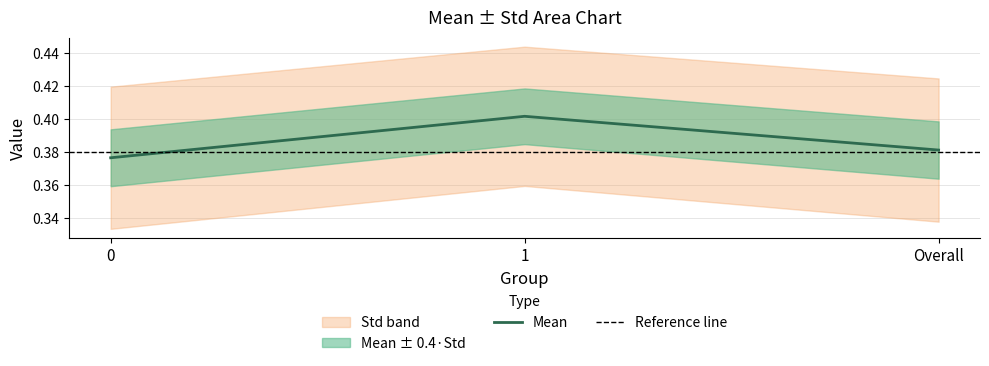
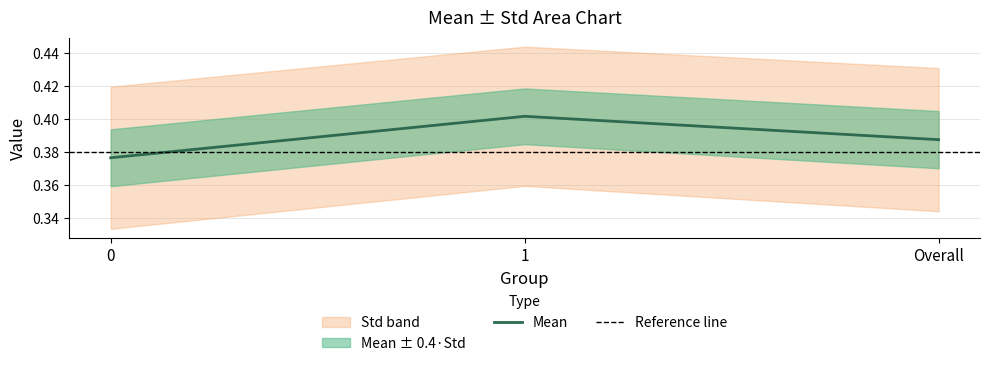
  {
    "Mean": {
      "0": 0.377,
      "1": 0.402,
-     "Overall": 0.381
+     "Overall": 0.388
    }
  }
